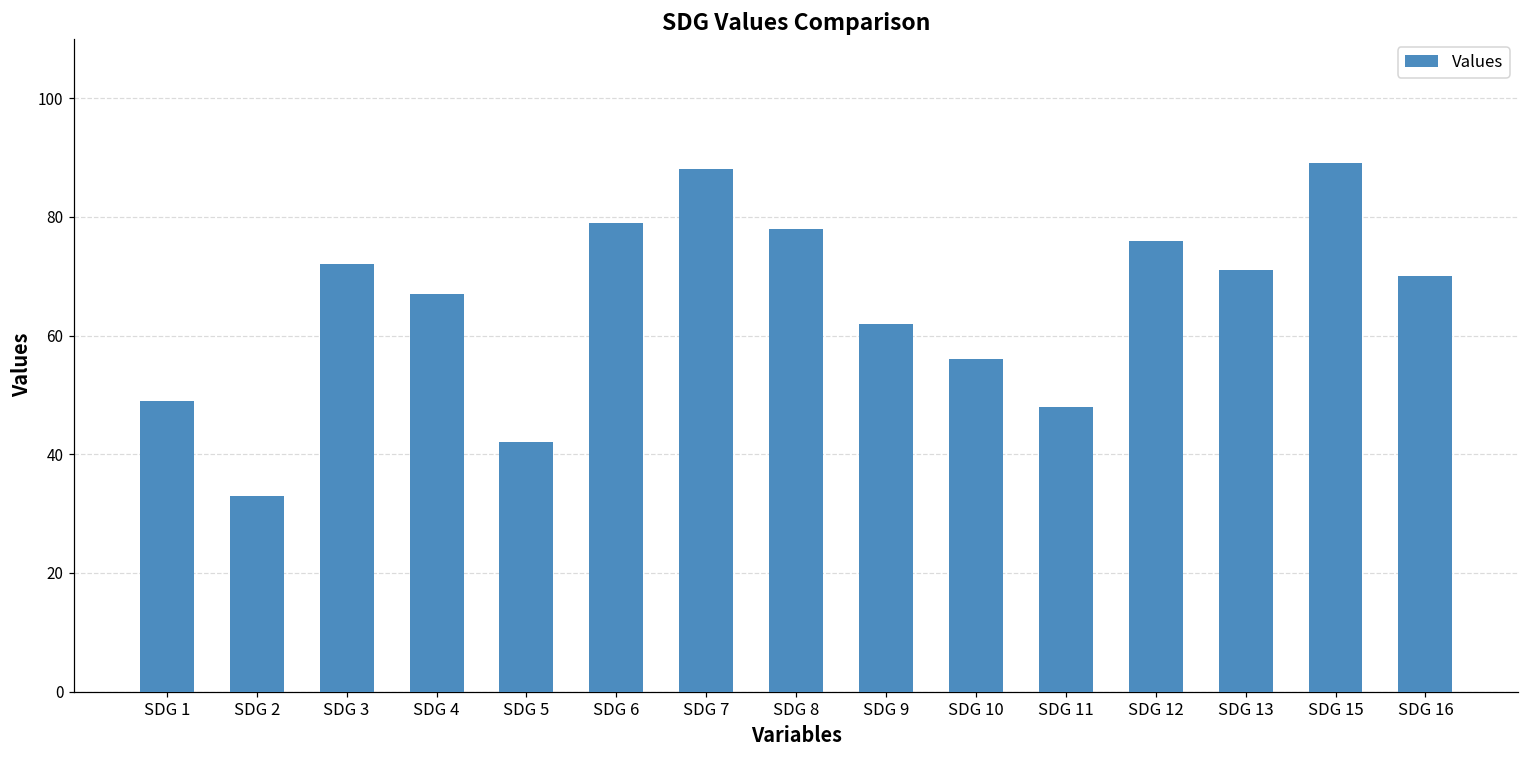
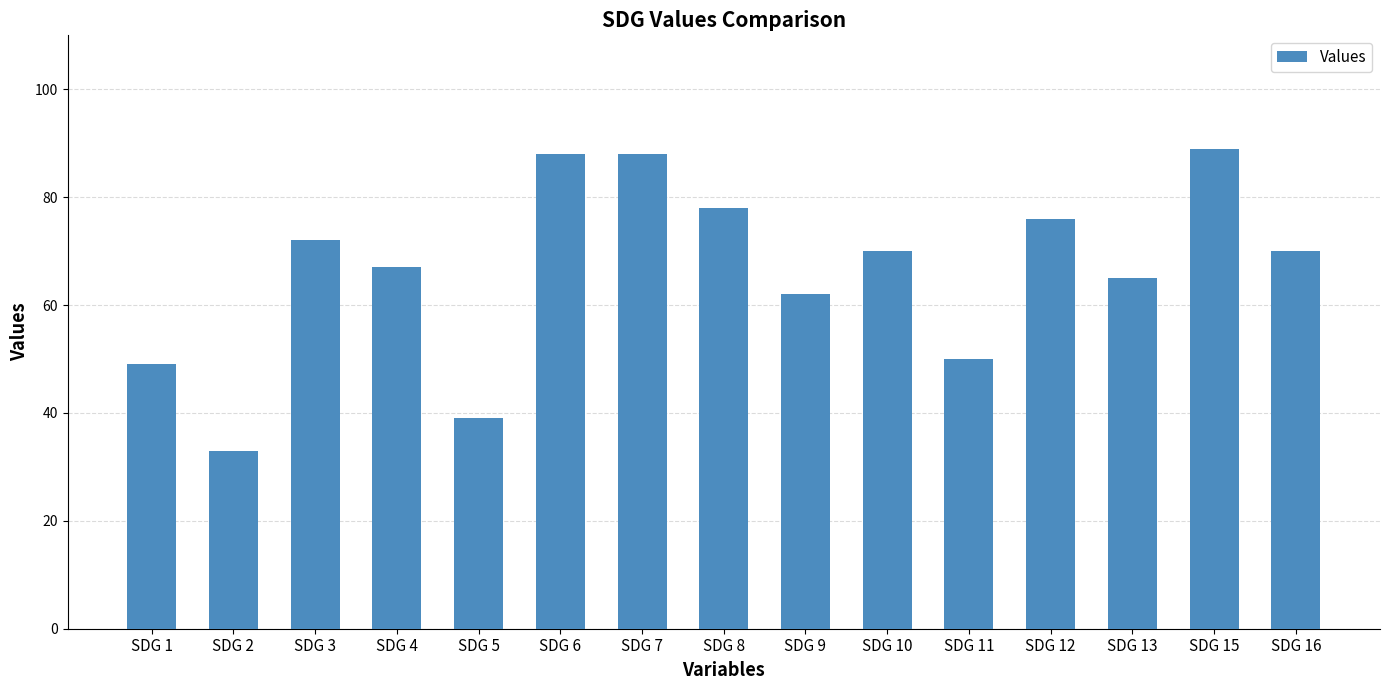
  {
    "SDG 1": 49,
    "SDG 2": 33,
    "SDG 3": 72,
    "SDG 4": 67,
-   "SDG 5": 42,
-   "SDG 6": 79,
+   "SDG 5": 39,
+   "SDG 6": 88,
    "SDG 7": 88,
    "SDG 8": 78,
    "SDG 9": 62,
-   "SDG 10": 56,
-   "SDG 11": 48,
+   "SDG 10": 70,
+   "SDG 11": 50,
    "SDG 12": 76,
-   "SDG 13": 71,
+   "SDG 13": 65,
    "SDG 15": 89,
    "SDG 16": 70
  }
